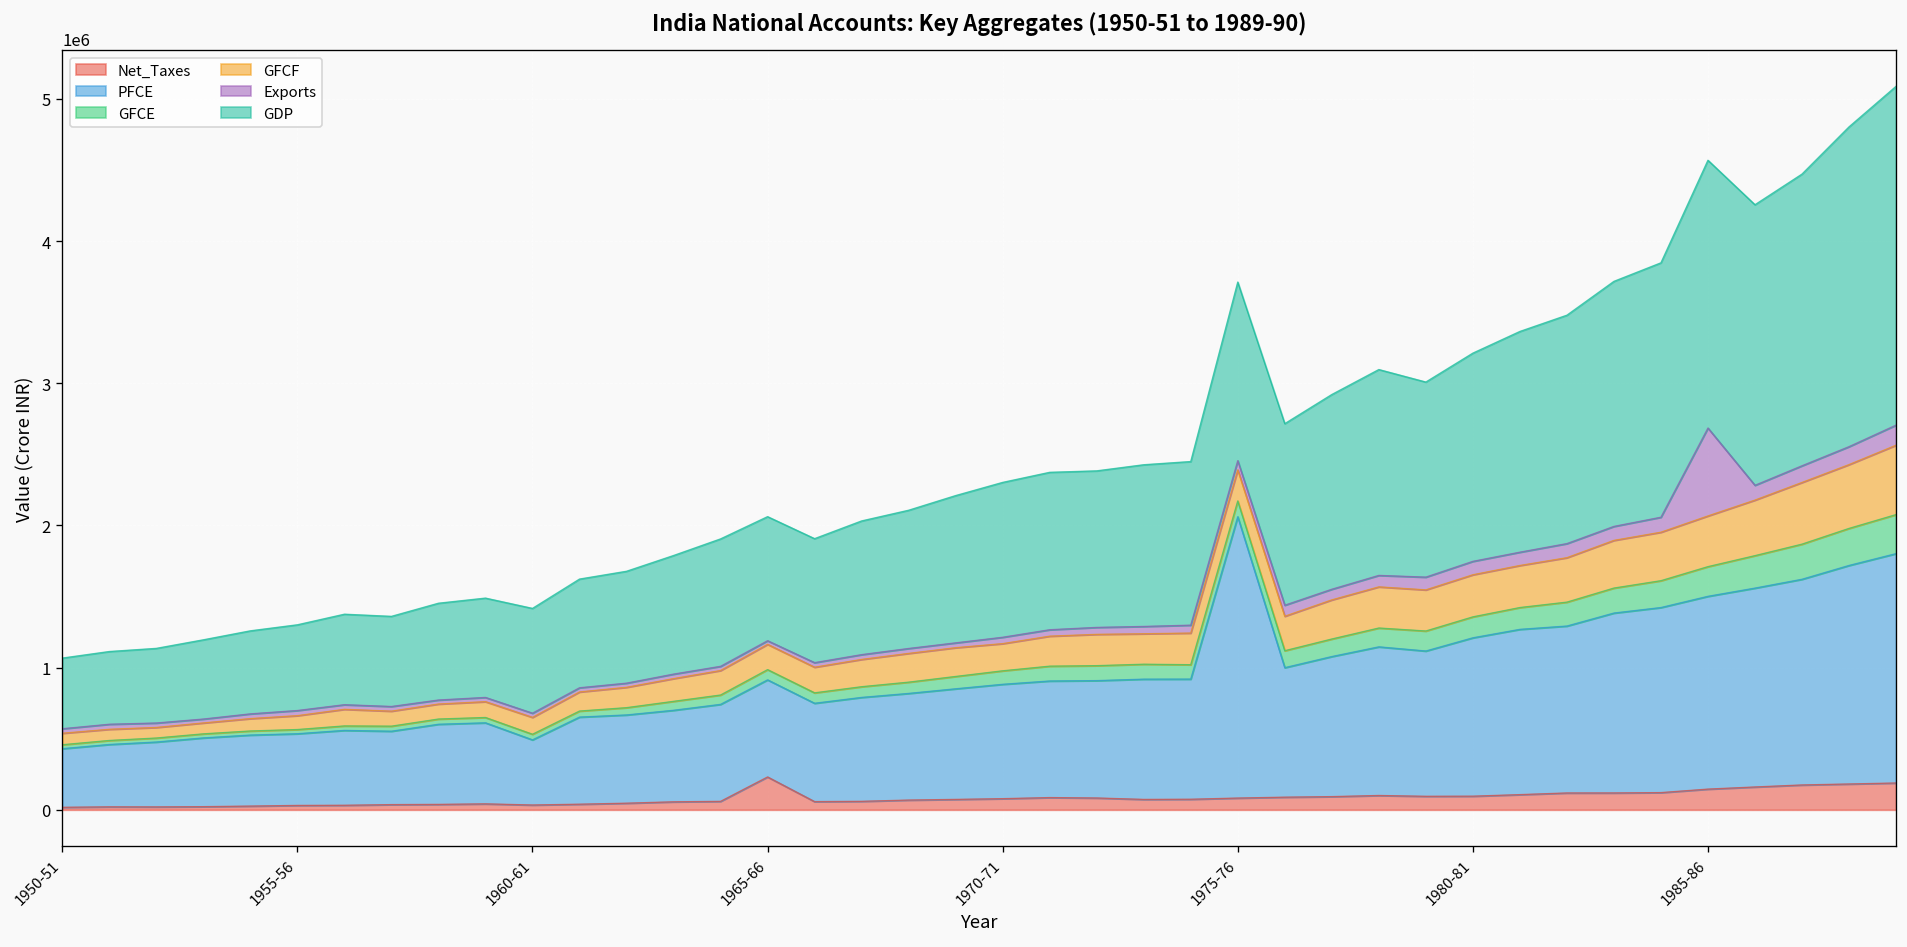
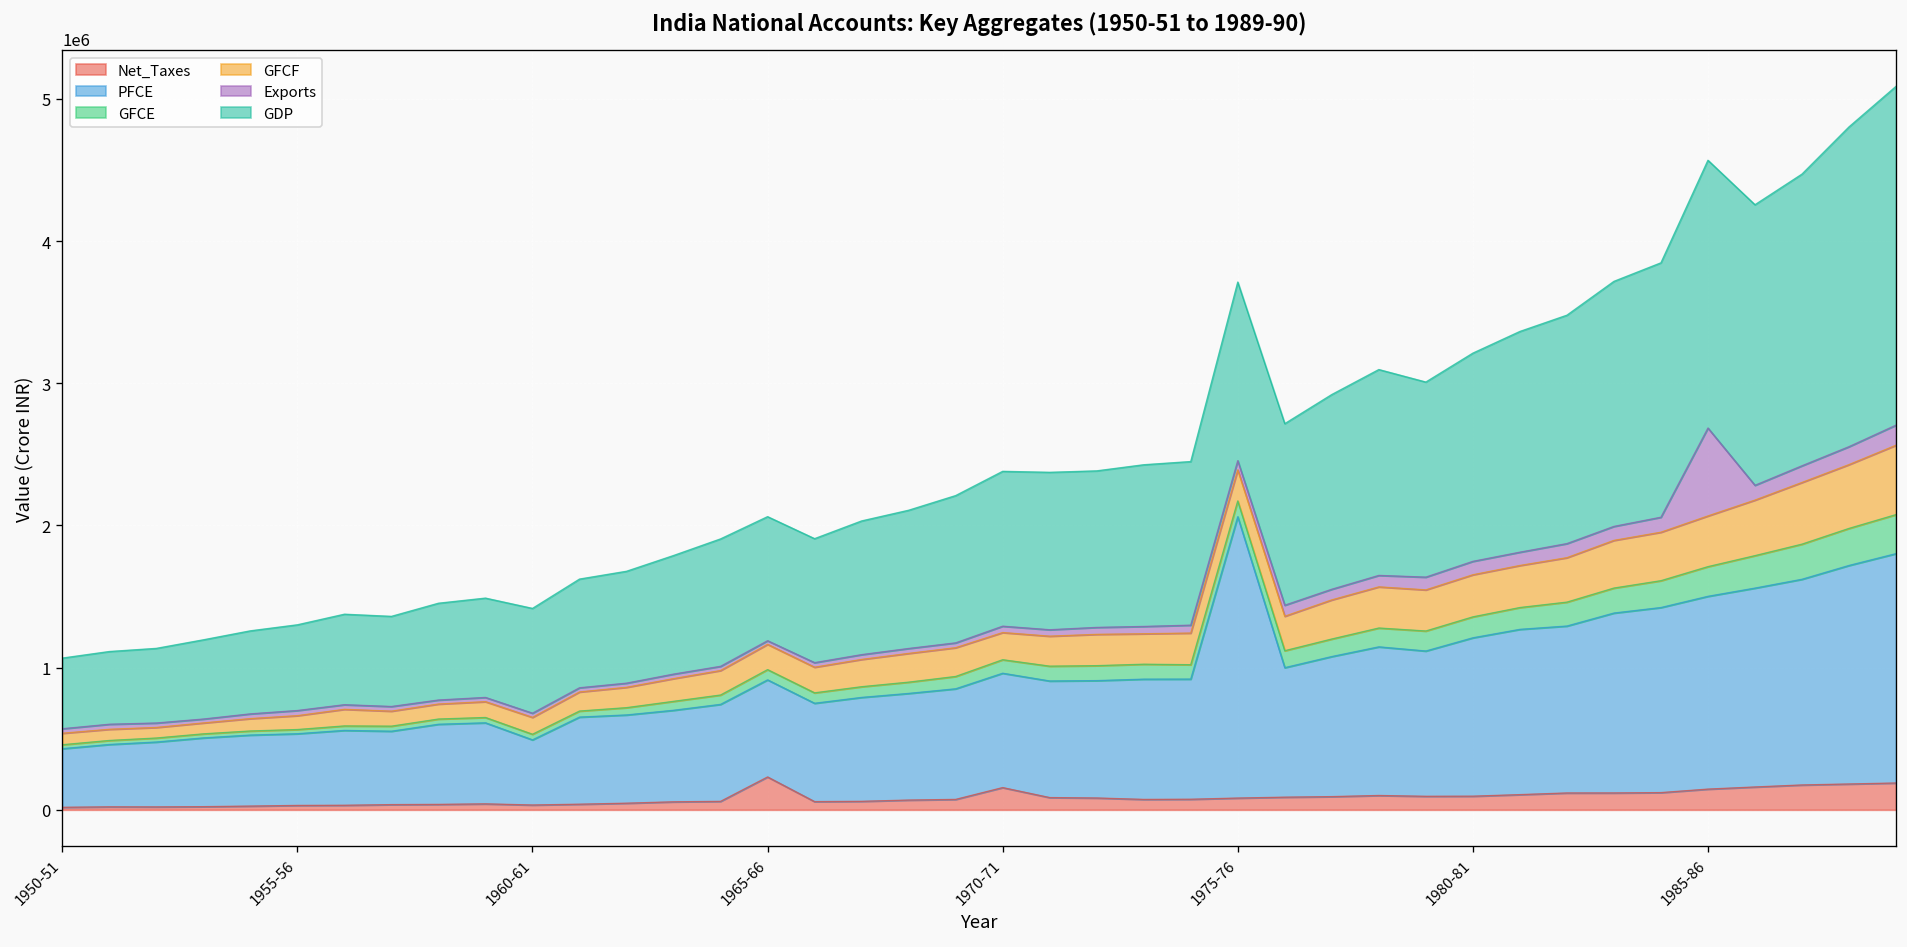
  {
    "Net_Taxes": {
      "1950-51": 20000,
      "1955-56": 30000,
      "1960-61": 30000,
      "1965-66": 230000,
-     "1970-71": 80000,
+     "1970-71": 160000,
      "1975-76": 80000,
      "1980-81": 100000,
      "1985-86": 150000
    },
    "PFCE": {
      "1950-51": 410000,
      "1955-56": 500000,
      "1960-61": 460000,
      "1965-66": 680000,
      "1970-71": 800000,
      "1975-76": 1980000,
      "1980-81": 1110000,
      "1985-86": 1360000
    },
    "GFCF": {
      "1950-51": 80000,
      "1955-56": 100000,
      "1960-61": 120000,
      "1965-66": 180000,
      "1970-71": 190000,
      "1975-76": 220000,
      "1980-81": 300000,
      "1985-86": 360000
    },
    "Exports": {
      "1950-51": 30000,
      "1955-56": 40000,
      "1960-61": 30000,
      "1965-66": 30000,
      "1970-71": 40000,
      "1975-76": 60000,
      "1980-81": 90000,
      "1985-86": 620000
    }
  }
